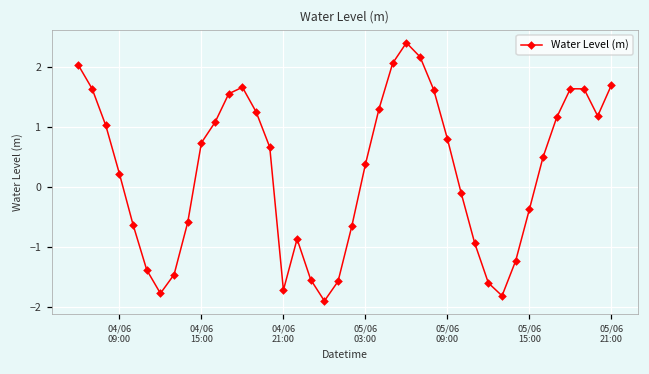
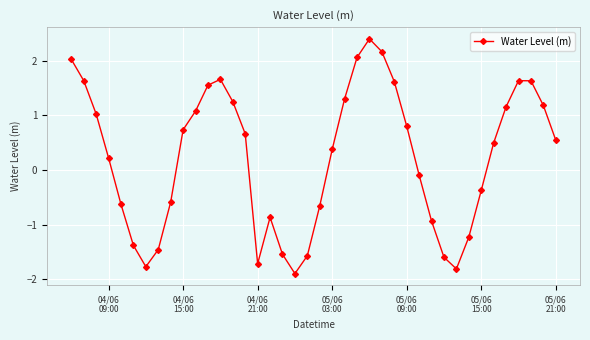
  {
    "04/06 09:00": 0.2,
    "04/06 15:00": 0.7,
    "04/06 21:00": -1.7,
    "05/06 03:00": 0.4,
    "05/06 09:00": 0.8,
    "05/06 15:00": -0.4,
-   "05/06 21:00": 1.7
+   "05/06 21:00": 0.5
  }
